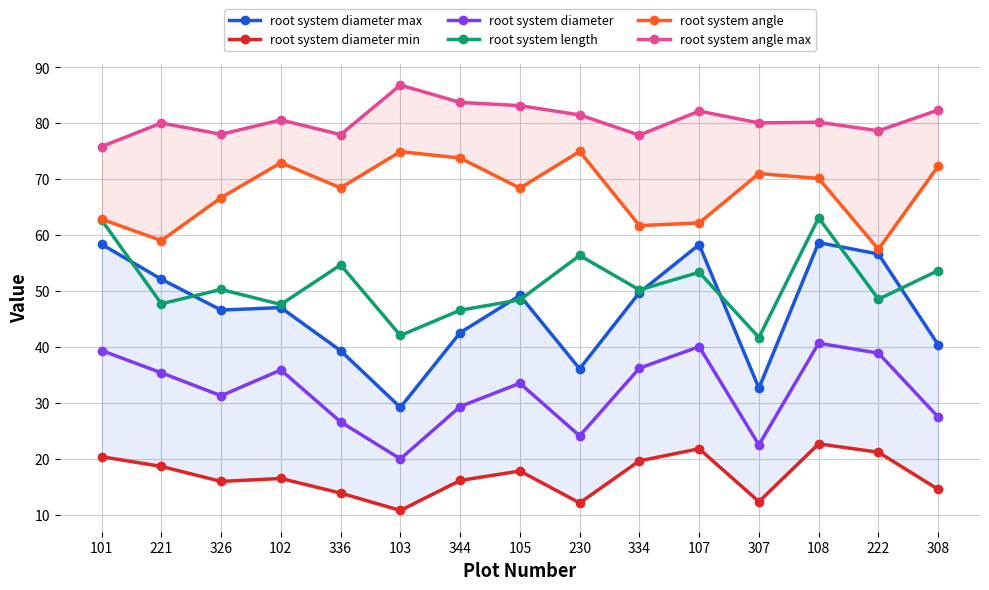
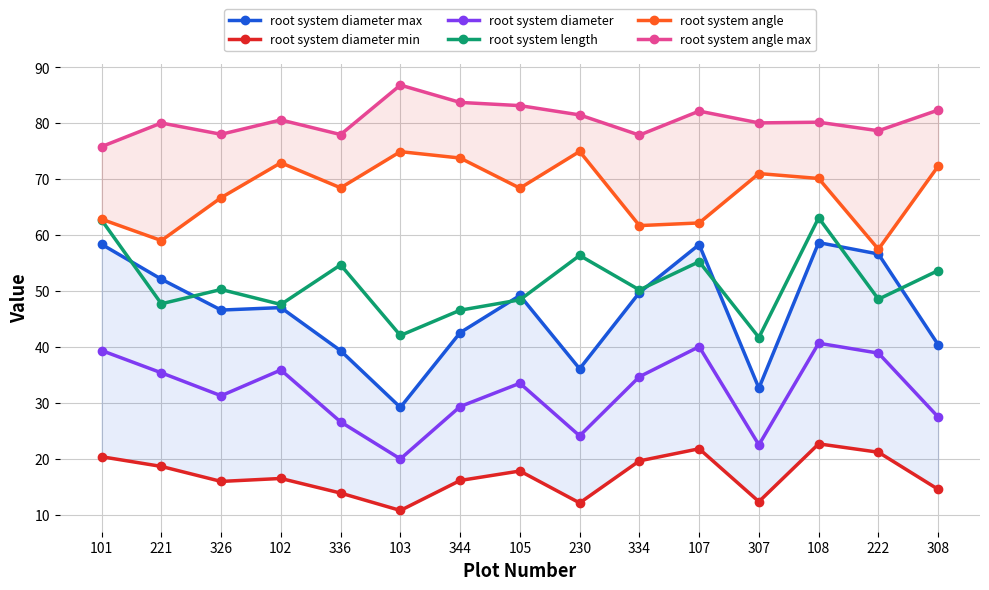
  {
    "root system diameter max": {
      "101": 58,
      "221": 52,
      "326": 47,
      "102": 47,
      "336": 39,
      "103": 29,
      "344": 43,
      "105": 49,
      "230": 36,
      "334": 50,
      "107": 58,
      "307": 33,
      "108": 59,
      "222": 57,
      "308": 40
    },
    "root system diameter min": {
      "101": 20,
      "221": 19,
      "326": 16,
      "102": 16,
      "336": 14,
      "103": 11,
      "344": 16,
      "105": 18,
      "230": 12,
      "334": 20,
      "107": 22,
      "307": 12,
      "108": 23,
      "222": 21,
      "308": 15
    },
    "root system diameter": {
      "101": 39,
      "221": 35,
      "326": 31,
      "102": 36,
      "336": 27,
      "103": 20,
      "344": 29,
      "105": 34,
      "230": 24,
-     "334": 36,
+     "334": 35,
      "107": 40,
      "307": 22,
      "108": 41,
      "222": 39,
      "308": 27
    },
    "root system length": {
      "221": 48,
      "326": 50,
      "102": 48,
      "336": 55,
      "103": 42,
      "344": 47,
      "105": 48,
      "230": 56,
      "334": 50,
-     "107": 53,
+     "107": 55,
      "307": 42,
      "108": 63,
      "222": 49,
      "308": 54
    },
    "root system angle": {
      "221": 59,
      "326": 67,
      "102": 73,
      "336": 68,
      "103": 75,
      "344": 74,
      "105": 68,
      "230": 75,
      "334": 62,
      "107": 62,
      "307": 71,
      "108": 70,
      "222": 57,
      "308": 72
    },
    "root system angle max": {
      "101": 76,
      "221": 80,
      "326": 78,
      "102": 81,
      "336": 78,
      "103": 87,
      "344": 84,
      "105": 83,
      "230": 81,
      "334": 78,
      "107": 82,
      "307": 80,
      "108": 80,
      "222": 79,
      "308": 82
    }
  }
